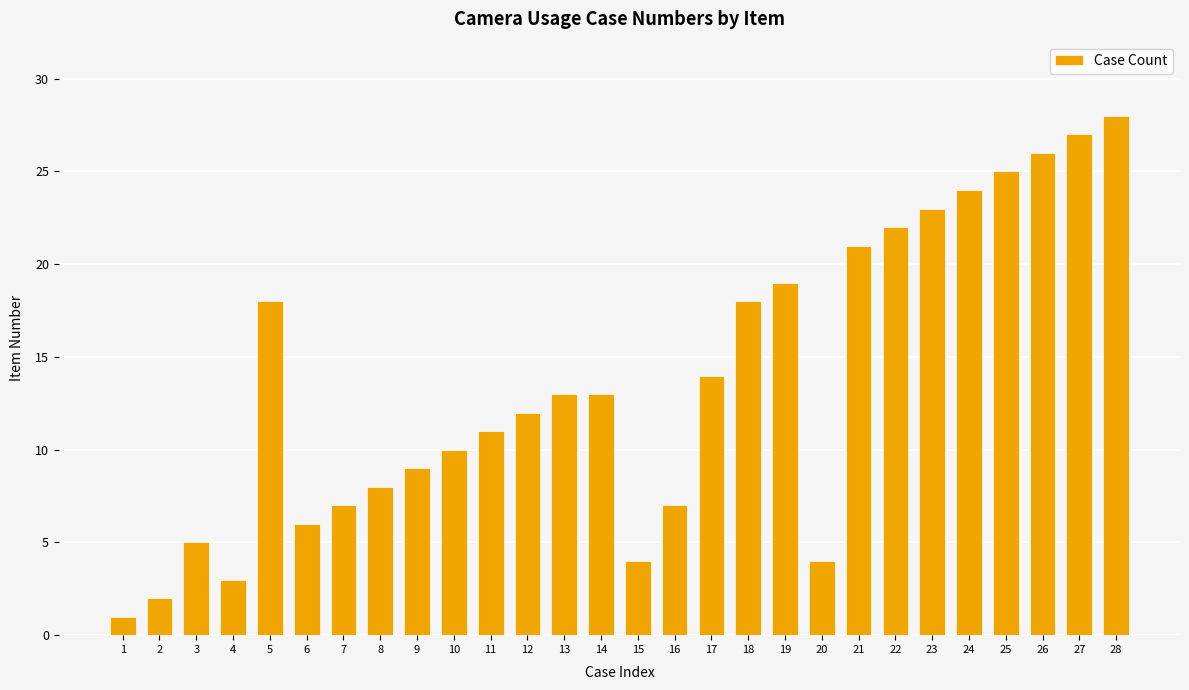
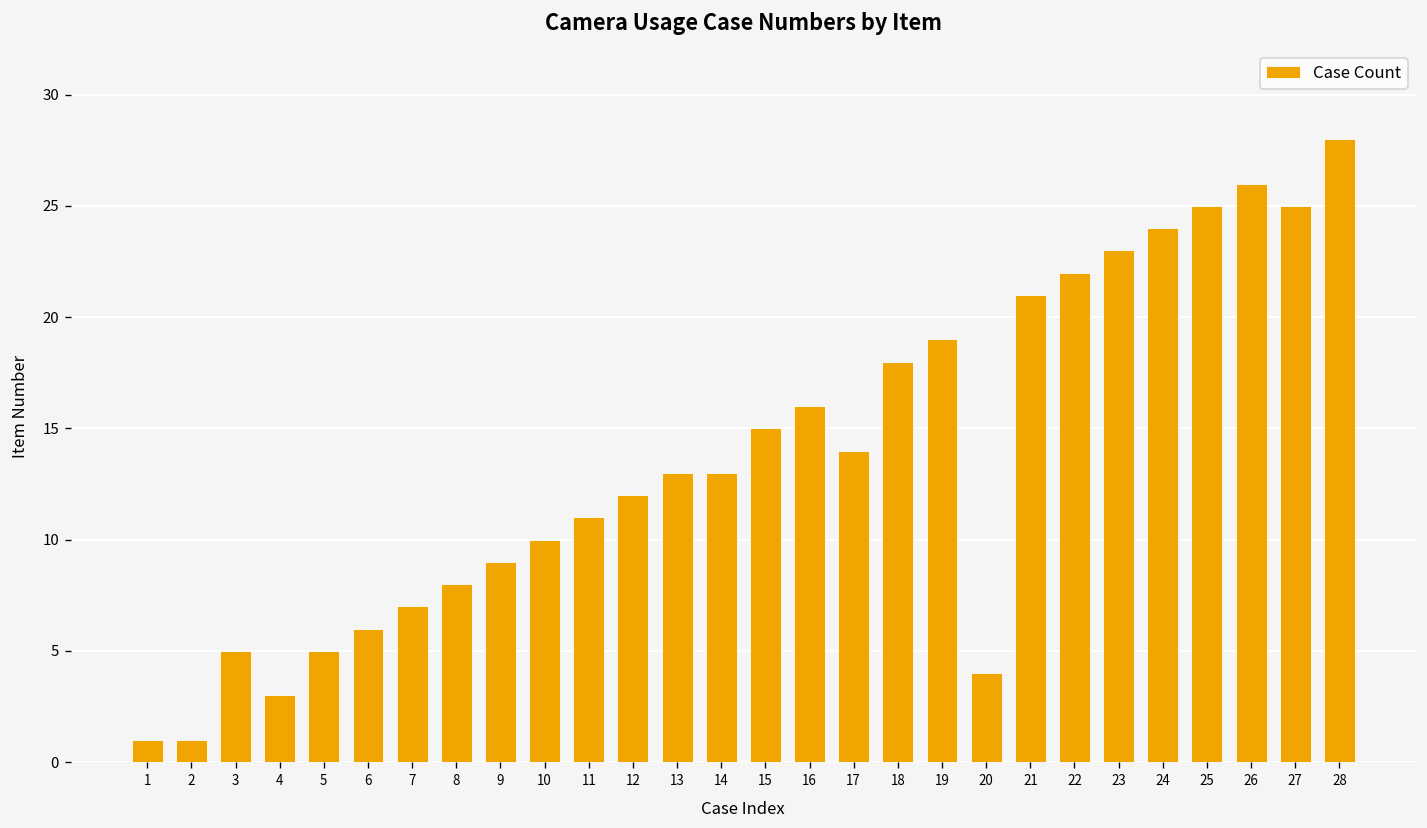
  {
    "1": 1,
-   "2": 2,
+   "2": 1,
    "3": 5,
    "4": 3,
-   "5": 18,
+   "5": 5,
    "6": 6,
    "7": 7,
    "8": 8,
    "9": 9,
    "10": 10,
    "11": 11,
    "12": 12,
    "13": 13,
    "14": 13,
-   "15": 4,
-   "16": 7,
+   "15": 15,
+   "16": 16,
    "17": 14,
    "18": 18,
    "19": 19,
    "20": 4,
    "21": 21,
    "22": 22,
    "23": 23,
    "24": 24,
    "25": 25,
    "26": 26,
-   "27": 27,
+   "27": 25,
    "28": 28
  }
